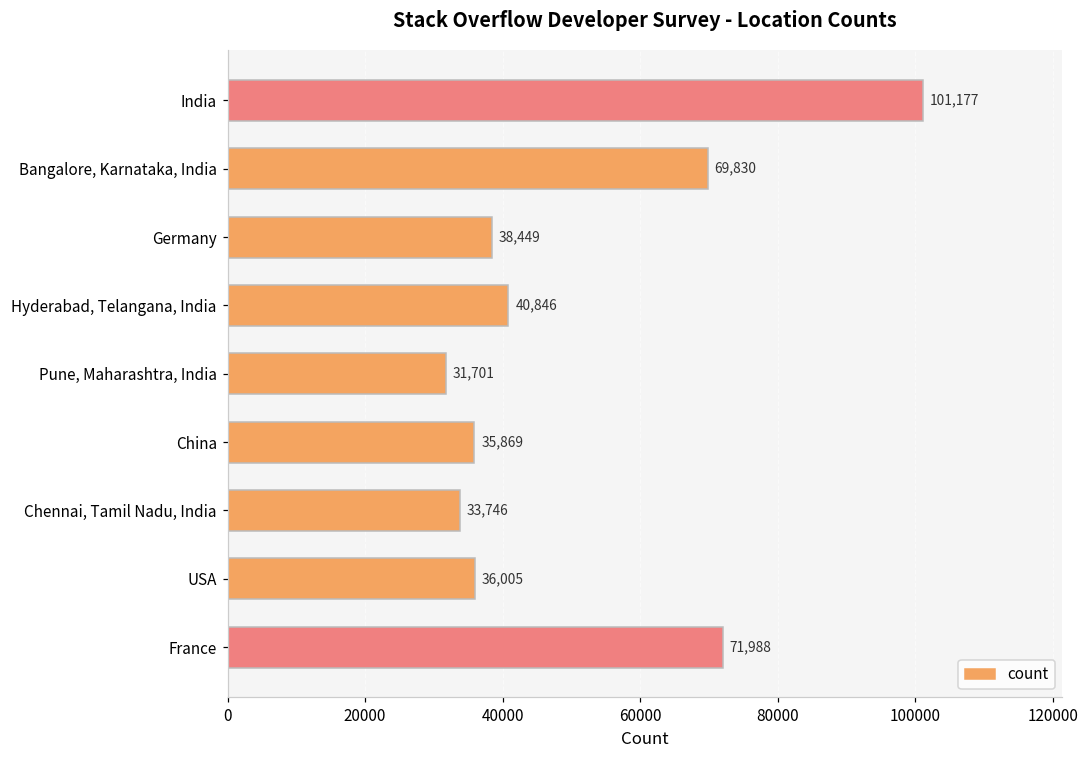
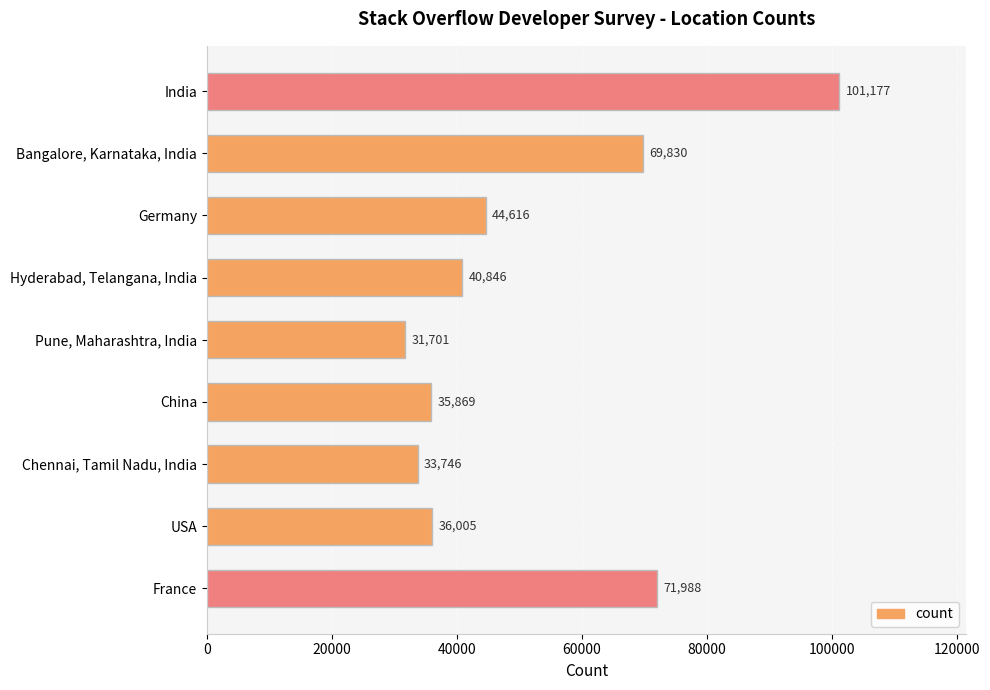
  {
    "India": "101,177",
    "Bangalore, Karnataka, India": "69,830",
-   "Germany": "38,449",
+   "Germany": "44,616",
    "Hyderabad, Telangana, India": "40,846",
    "Pune, Maharashtra, India": "31,701",
    "China": "35,869",
    "Chennai, Tamil Nadu, India": "33,746",
    "USA": "36,005",
    "France": "71,988"
  }
